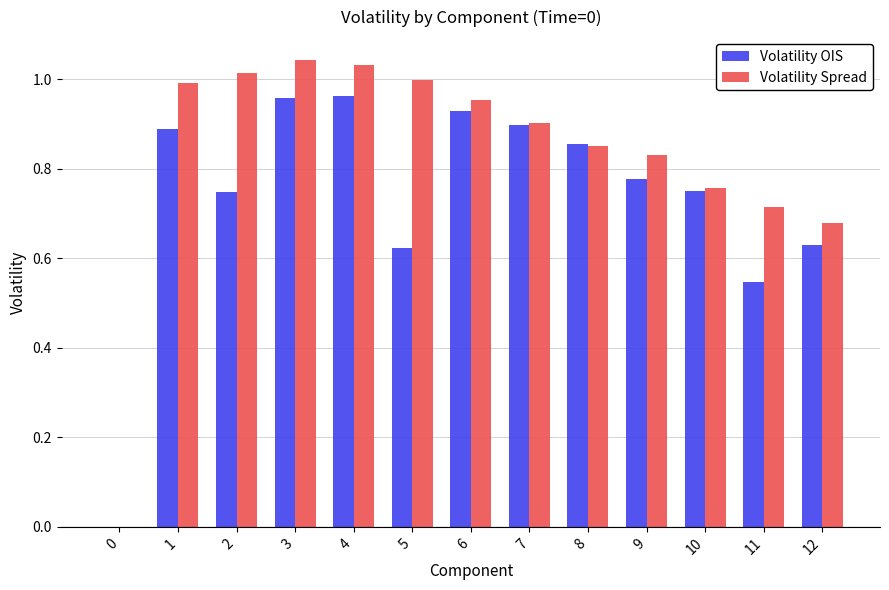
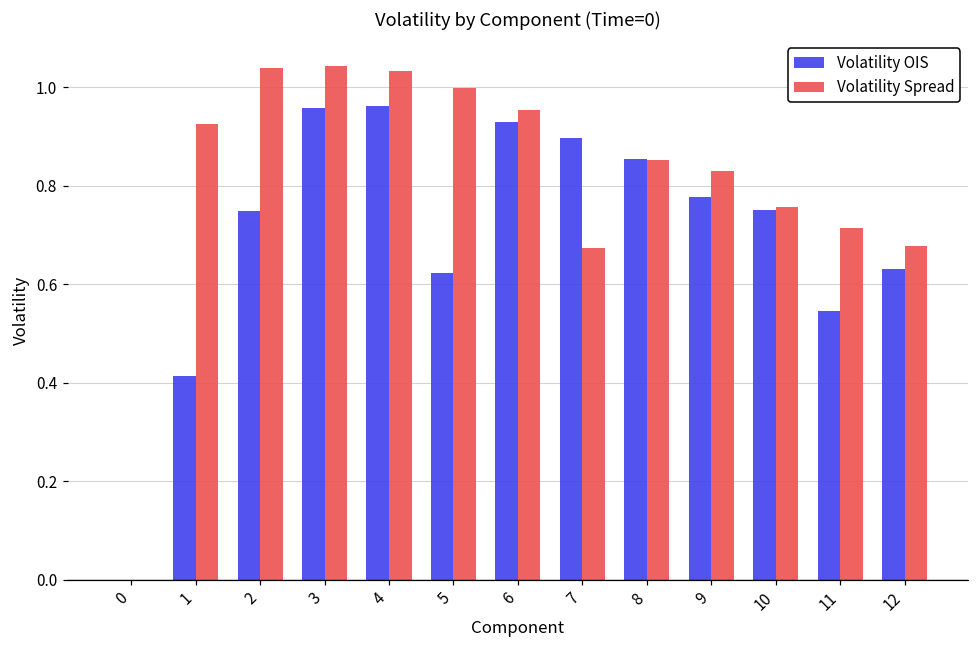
  {
    "Volatility OIS": {
      "0": 0.00,
-     "1": 0.89,
+     "1": 0.41,
      "2": 0.75,
      "3": 0.96,
      "4": 0.96,
      "5": 0.62,
      "6": 0.93,
      "7": 0.90,
      "8": 0.85,
      "9": 0.78,
      "10": 0.75,
      "11": 0.55,
      "12": 0.63
    },
    "Volatility Spread": {
      "0": 0.00,
-     "1": 0.99,
-     "2": 1.01,
+     "1": 0.93,
+     "2": 1.04,
      "3": 1.04,
      "4": 1.03,
      "5": 1.00,
      "6": 0.95,
-     "7": 0.90,
+     "7": 0.67,
      "8": 0.85,
      "9": 0.83,
      "10": 0.76,
      "11": 0.71,
      "12": 0.68
    }
  }
